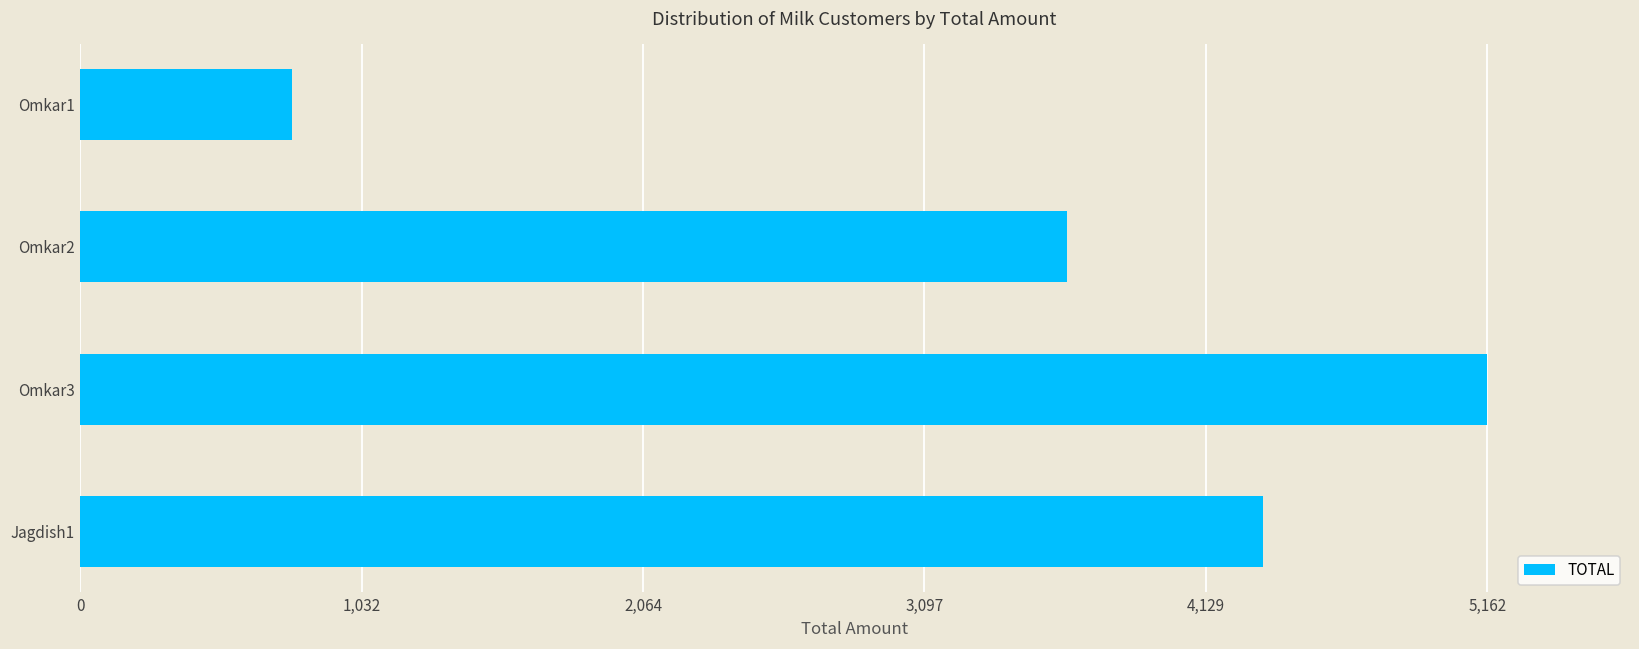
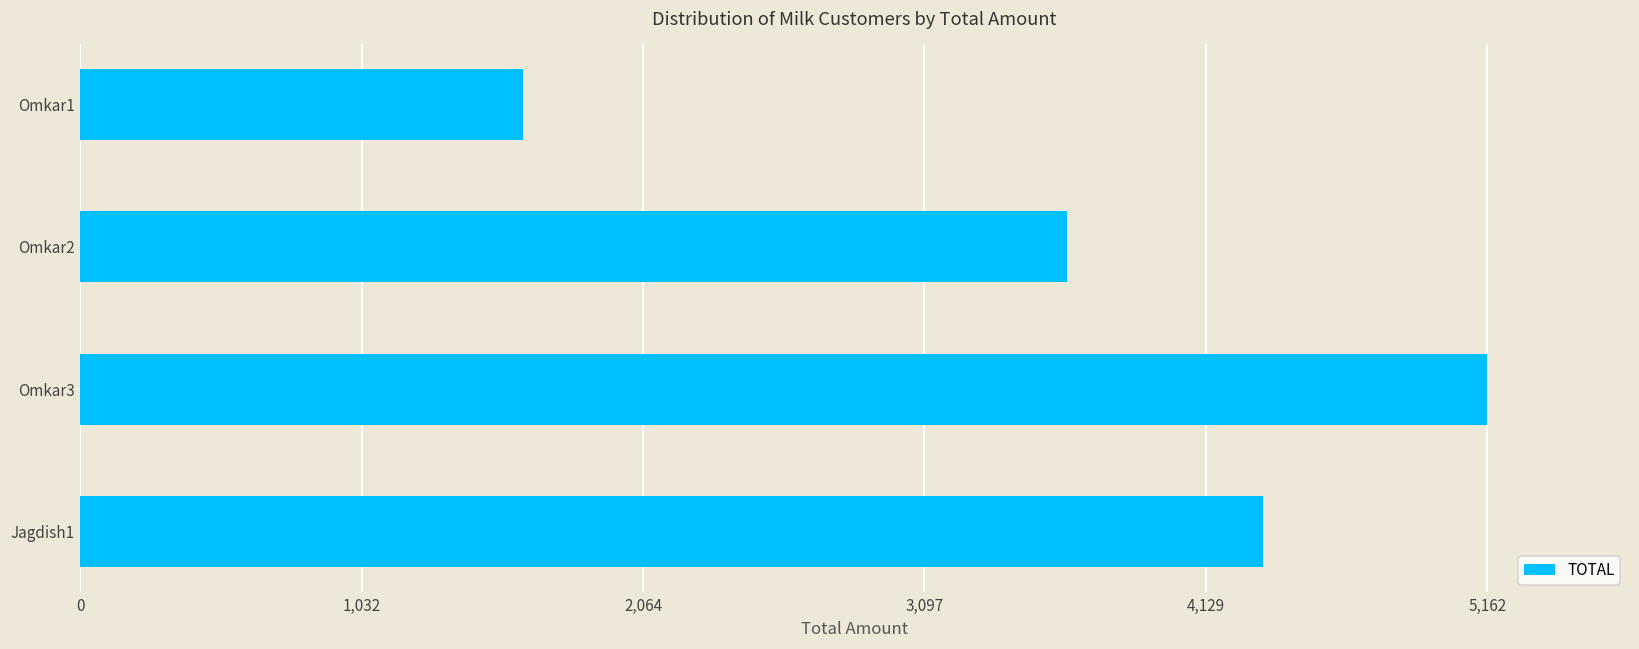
  {
-   "Omkar1": "780",
+   "Omkar1": "1,620",
    "Omkar2": "3,620",
    "Omkar3": "5,160",
    "Jagdish1": "4,340"
  }
